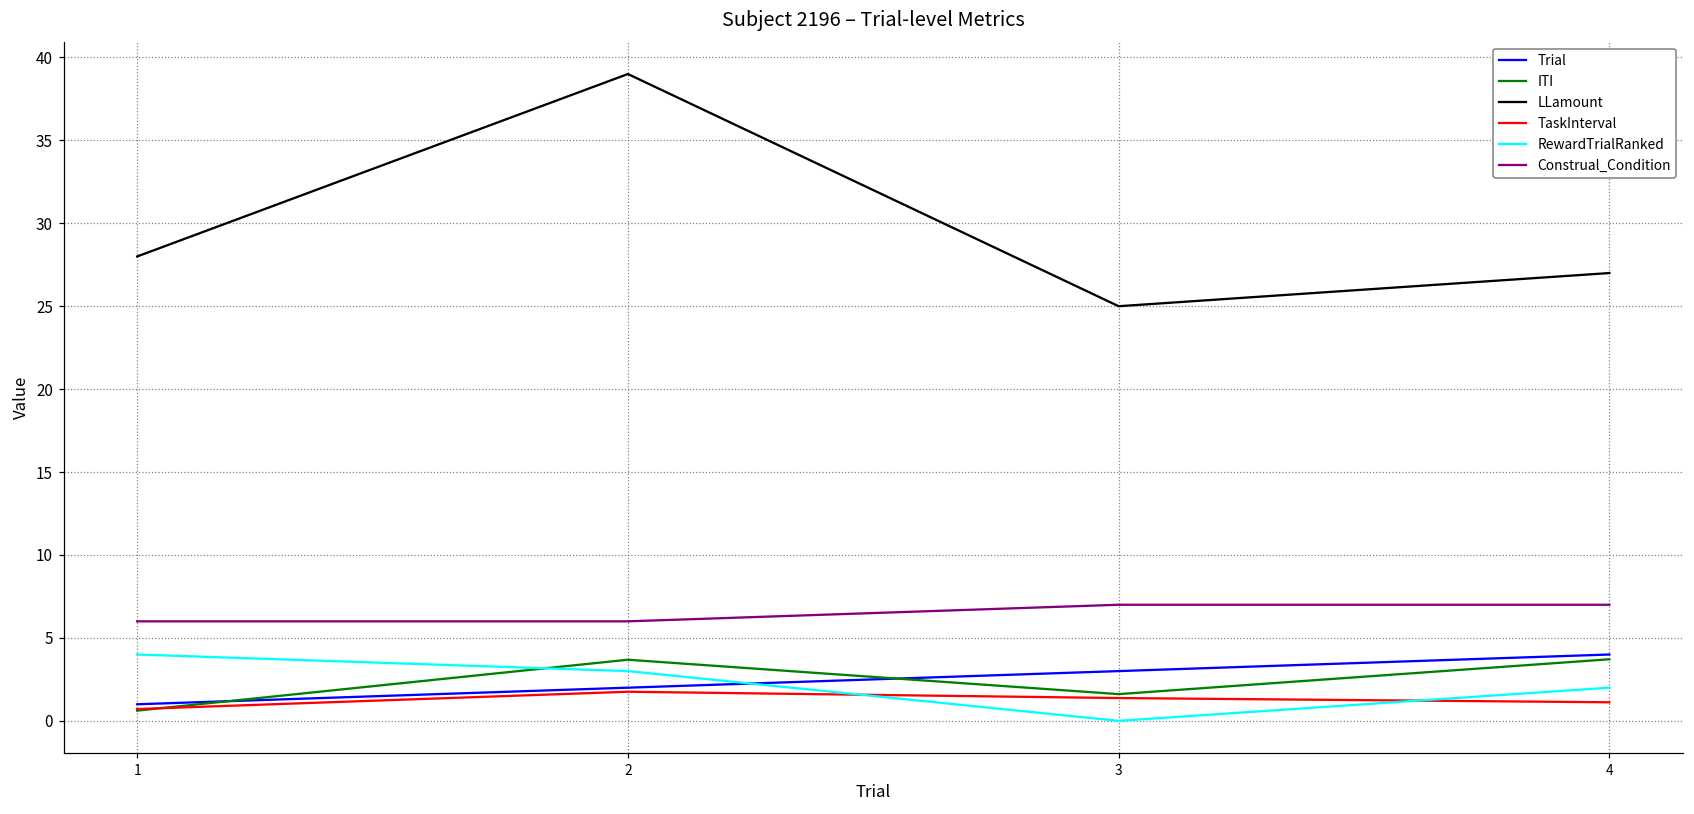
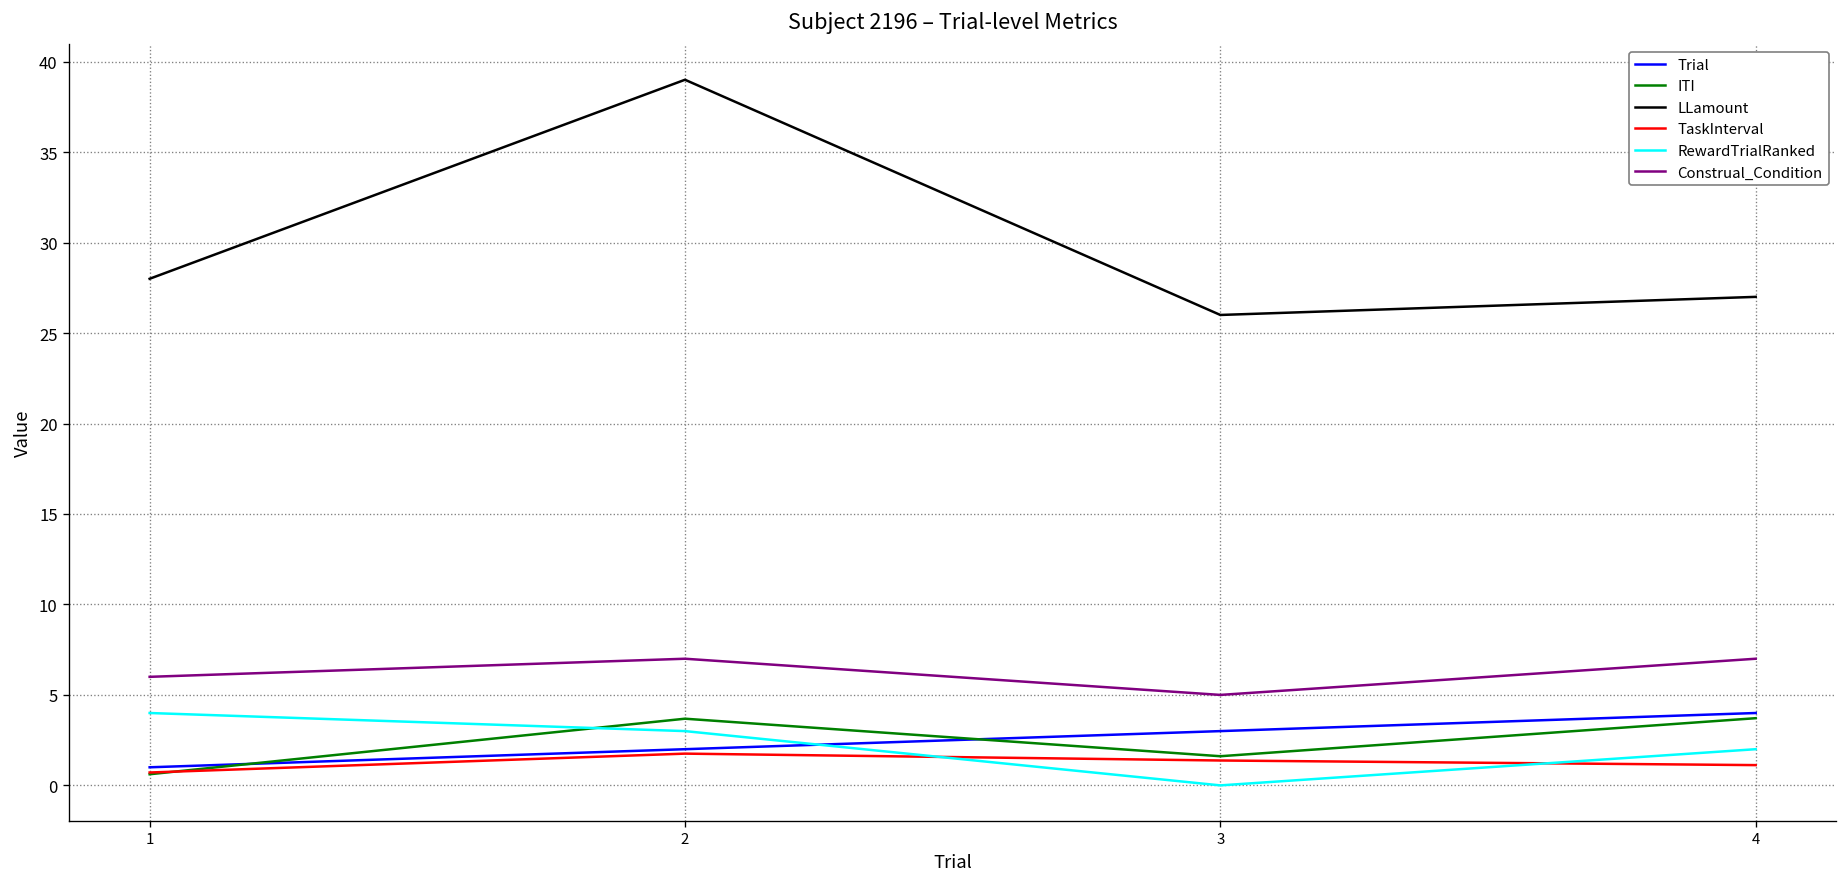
  {
    "Trial": {
      "1": 1,
      "2": 2,
      "3": 3,
      "4": 4
    },
    "ITI": {
      "2": 3.7,
      "3": 1.6,
      "4": 3.7
    },
    "LLamount": {
      "1": 28,
      "2": 39,
-     "3": 25,
+     "3": 26,
      "4": 27
    },
    "TaskInterval": {
      "2": 1.8,
      "3": 1.4,
      "4": 1
    },
    "RewardTrialRanked": {
      "1": 4,
      "2": 3,
      "3": 0,
      "4": 2
    },
    "Construal_Condition": {
      "1": 6,
-     "2": 6,
-     "3": 7,
+     "2": 7,
+     "3": 5,
      "4": 7
    }
  }
